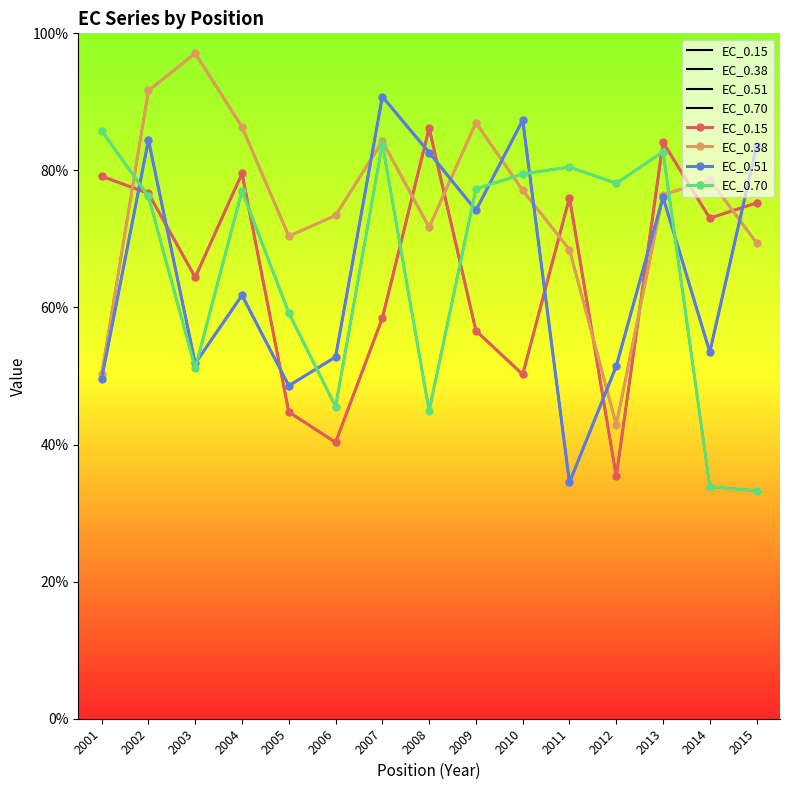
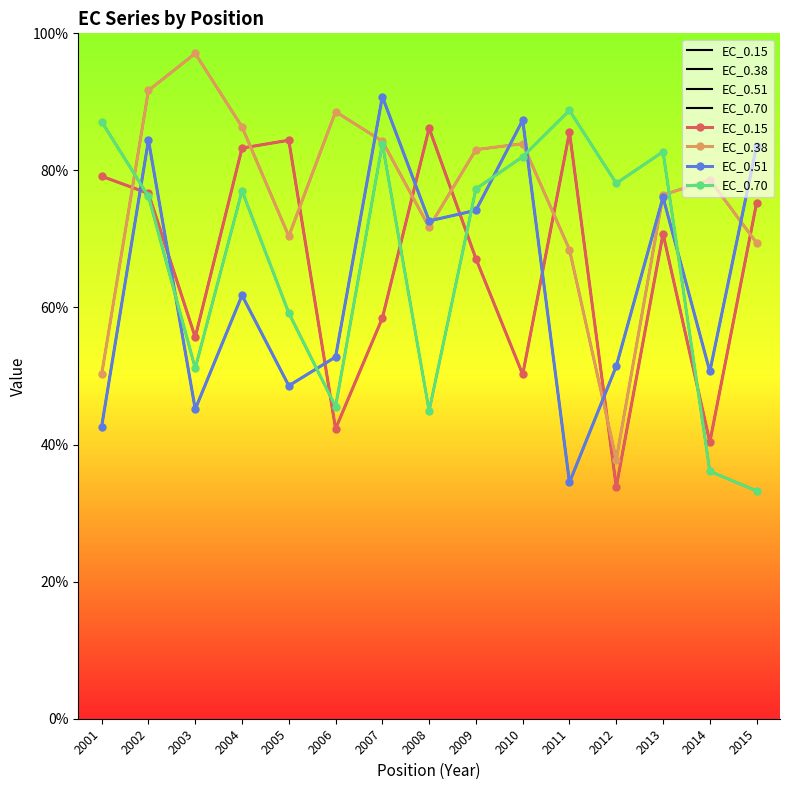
  {
    "EC_0.15": {
      "2001": "79%",
      "2002": "77%",
-     "2003": "64%",
-     "2004": "80%",
-     "2005": "45%",
-     "2006": "40%",
+     "2003": "56%",
+     "2004": "83%",
+     "2005": "84%",
+     "2006": "42%",
      "2007": "58%",
      "2008": "86%",
-     "2009": "57%",
+     "2009": "67%",
      "2010": "50%",
-     "2011": "76%",
-     "2012": "35%",
-     "2013": "84%",
-     "2014": "73%",
+     "2011": "86%",
+     "2012": "34%",
+     "2013": "71%",
+     "2014": "40%",
      "2015": "75%"
    },
    "EC_0.38": {
      "2001": "50%",
      "2002": "92%",
      "2003": "97%",
      "2004": "86%",
      "2005": "70%",
-     "2006": "73%",
+     "2006": "89%",
      "2008": "72%",
-     "2009": "87%",
-     "2010": "77%",
+     "2009": "83%",
+     "2010": "84%",
      "2011": "68%",
-     "2012": "43%",
+     "2012": "38%",
      "2015": "69%"
    },
    "EC_0.51": {
-     "2001": "50%",
+     "2001": "43%",
      "2002": "84%",
-     "2003": "52%",
+     "2003": "45%",
      "2004": "62%",
      "2005": "49%",
      "2006": "53%",
      "2007": "91%",
-     "2008": "83%",
+     "2008": "73%",
      "2009": "74%",
      "2010": "87%",
      "2011": "34%",
      "2012": "51%",
-     "2014": "53%"
+     "2014": "51%"
    },
    "EC_0.70": {
-     "2001": "86%",
+     "2001": "87%",
      "2002": "76%",
      "2003": "51%",
      "2004": "77%",
      "2005": "59%",
      "2006": "46%",
      "2008": "45%",
      "2009": "77%",
-     "2010": "79%",
-     "2011": "80%",
+     "2010": "82%",
+     "2011": "89%",
      "2012": "78%",
      "2013": "83%",
-     "2014": "34%",
+     "2014": "36%",
      "2015": "33%"
    }
  }
